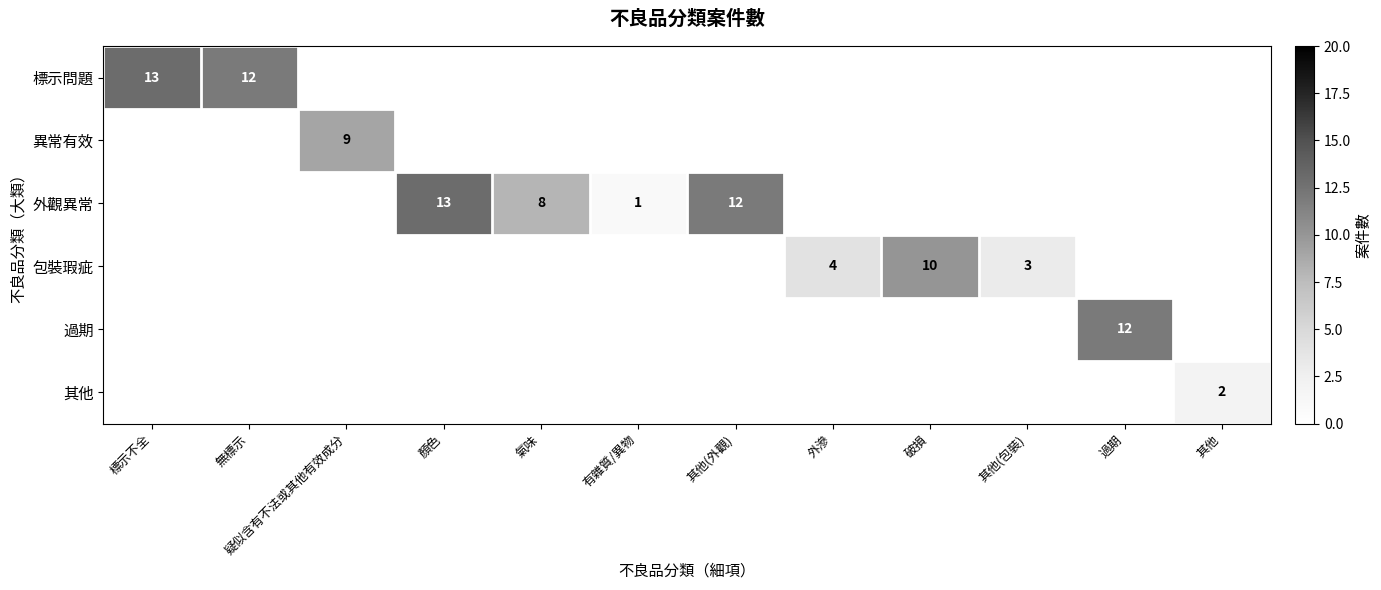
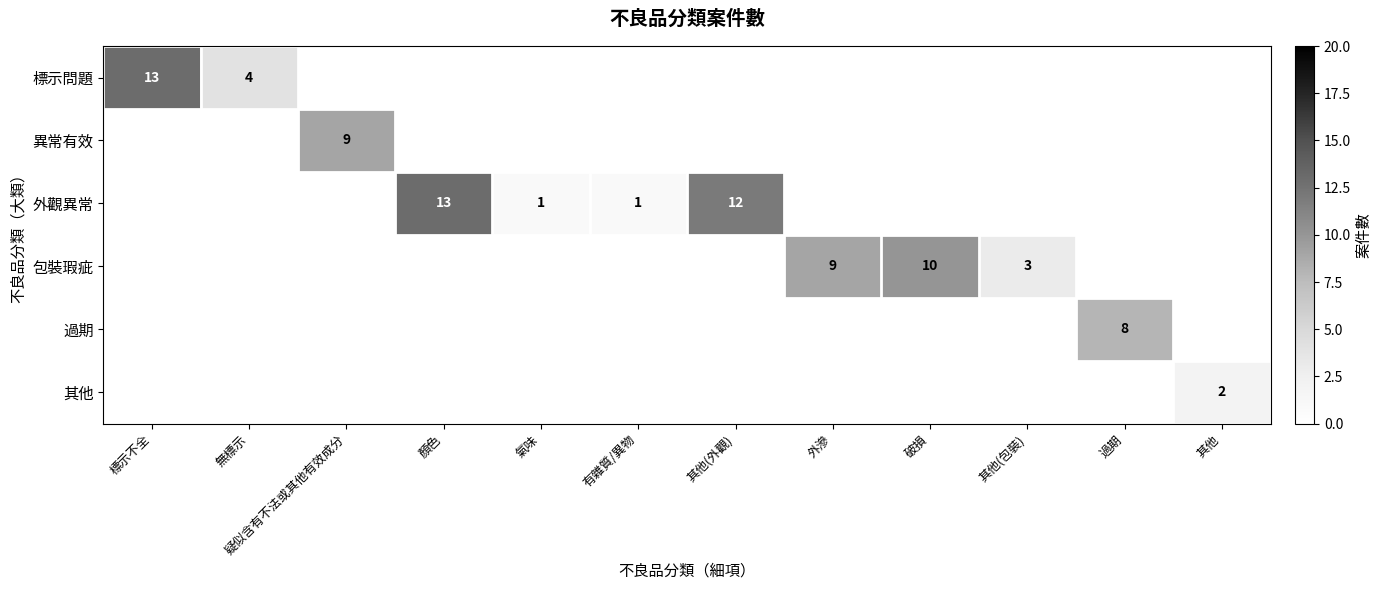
  {
    "標示問題": {
      "標示不全": 13,
-     "無標示": 12
+     "無標示": 4
    },
    "異常有效": {
      "疑似含有不法或其他有效成分": 9
    },
    "外觀異常": {
      "顏色": 13,
-     "氣味": 8,
+     "氣味": 1,
      "有雜質/異物": 1,
      "其他(外觀)": 12
    },
    "包裝瑕疵": {
-     "外滲": 4,
+     "外滲": 9,
      "破損": 10,
      "其他(包裝)": 3
    },
    "過期": {
-     "過期": 12
+     "過期": 8
    },
    "其他": {
      "其他": 2
    }
  }
